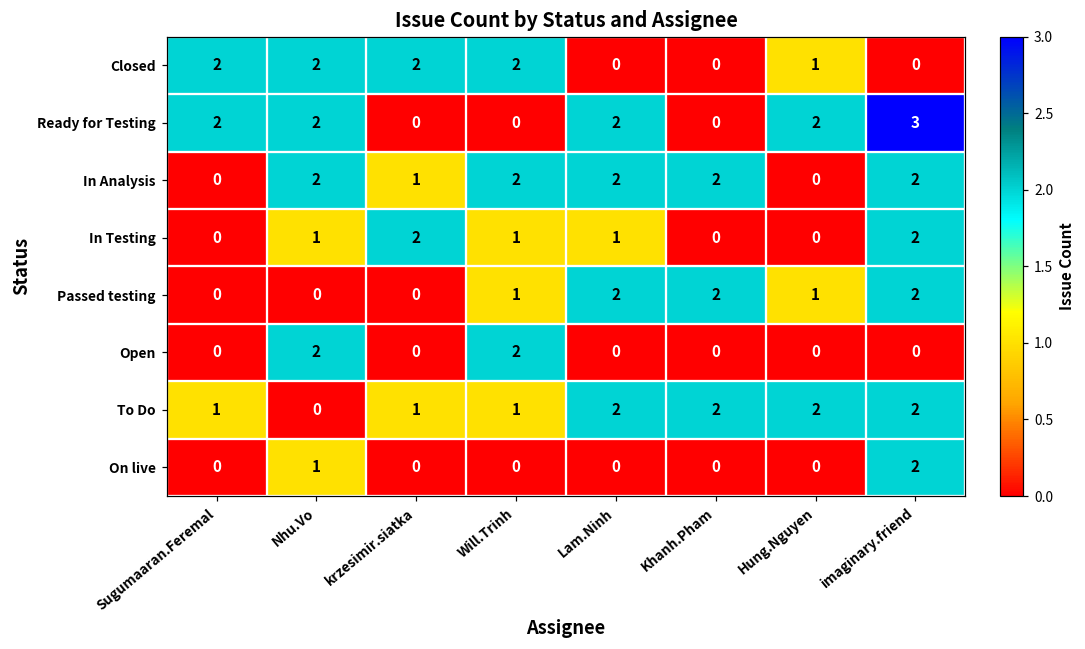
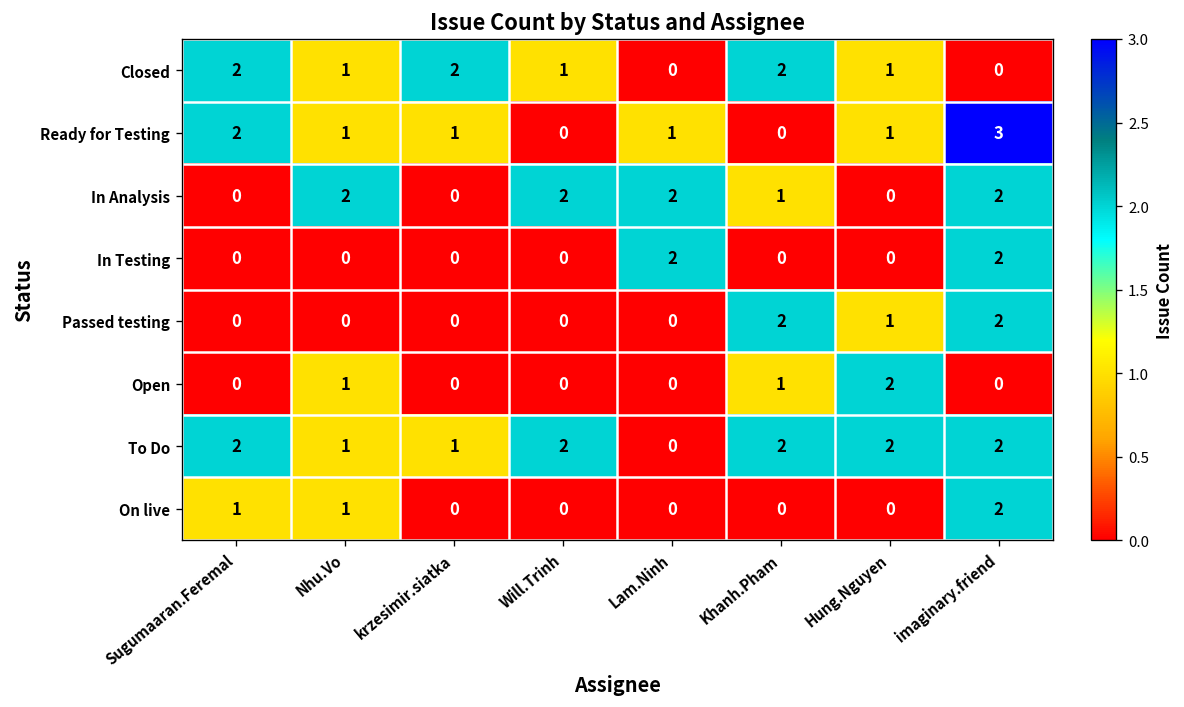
  {
    "Closed": {
      "Sugumaaran.Feremal": 2,
-     "Nhu.Vo": 2,
+     "Nhu.Vo": 1,
      "krzesimir.siatka": 2,
-     "Will.Trinh": 2,
+     "Will.Trinh": 1,
      "Lam.Ninh": 0,
-     "Khanh.Pham": 0,
+     "Khanh.Pham": 2,
      "Hung.Nguyen": 1,
      "imaginary.friend": 0
    },
    "Ready for Testing": {
      "Sugumaaran.Feremal": 2,
-     "Nhu.Vo": 2,
-     "krzesimir.siatka": 0,
+     "Nhu.Vo": 1,
+     "krzesimir.siatka": 1,
      "Will.Trinh": 0,
-     "Lam.Ninh": 2,
+     "Lam.Ninh": 1,
      "Khanh.Pham": 0,
-     "Hung.Nguyen": 2,
+     "Hung.Nguyen": 1,
      "imaginary.friend": 3
    },
    "In Analysis": {
      "Sugumaaran.Feremal": 0,
      "Nhu.Vo": 2,
-     "krzesimir.siatka": 1,
+     "krzesimir.siatka": 0,
      "Will.Trinh": 2,
      "Lam.Ninh": 2,
-     "Khanh.Pham": 2,
+     "Khanh.Pham": 1,
      "Hung.Nguyen": 0,
      "imaginary.friend": 2
    },
    "In Testing": {
      "Sugumaaran.Feremal": 0,
-     "Nhu.Vo": 1,
-     "krzesimir.siatka": 2,
-     "Will.Trinh": 1,
-     "Lam.Ninh": 1,
+     "Nhu.Vo": 0,
+     "krzesimir.siatka": 0,
+     "Will.Trinh": 0,
+     "Lam.Ninh": 2,
      "Khanh.Pham": 0,
      "Hung.Nguyen": 0,
      "imaginary.friend": 2
    },
    "Passed testing": {
      "Sugumaaran.Feremal": 0,
      "Nhu.Vo": 0,
      "krzesimir.siatka": 0,
-     "Will.Trinh": 1,
-     "Lam.Ninh": 2,
+     "Will.Trinh": 0,
+     "Lam.Ninh": 0,
      "Khanh.Pham": 2,
      "Hung.Nguyen": 1,
      "imaginary.friend": 2
    },
    "Open": {
      "Sugumaaran.Feremal": 0,
-     "Nhu.Vo": 2,
+     "Nhu.Vo": 1,
      "krzesimir.siatka": 0,
-     "Will.Trinh": 2,
+     "Will.Trinh": 0,
      "Lam.Ninh": 0,
-     "Khanh.Pham": 0,
-     "Hung.Nguyen": 0,
+     "Khanh.Pham": 1,
+     "Hung.Nguyen": 2,
      "imaginary.friend": 0
    },
    "To Do": {
-     "Sugumaaran.Feremal": 1,
-     "Nhu.Vo": 0,
+     "Sugumaaran.Feremal": 2,
+     "Nhu.Vo": 1,
      "krzesimir.siatka": 1,
-     "Will.Trinh": 1,
-     "Lam.Ninh": 2,
+     "Will.Trinh": 2,
+     "Lam.Ninh": 0,
      "Khanh.Pham": 2,
      "Hung.Nguyen": 2,
      "imaginary.friend": 2
    },
    "On live": {
-     "Sugumaaran.Feremal": 0,
+     "Sugumaaran.Feremal": 1,
      "Nhu.Vo": 1,
      "krzesimir.siatka": 0,
      "Will.Trinh": 0,
      "Lam.Ninh": 0,
      "Khanh.Pham": 0,
      "Hung.Nguyen": 0,
      "imaginary.friend": 2
    }
  }
